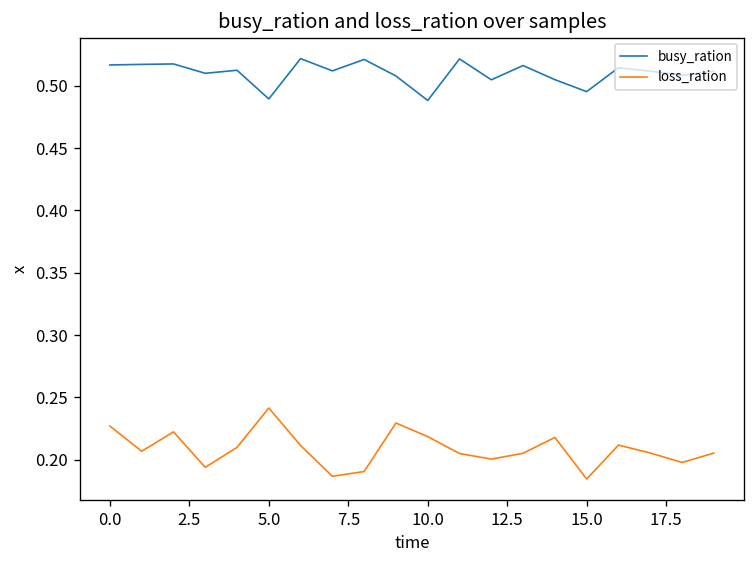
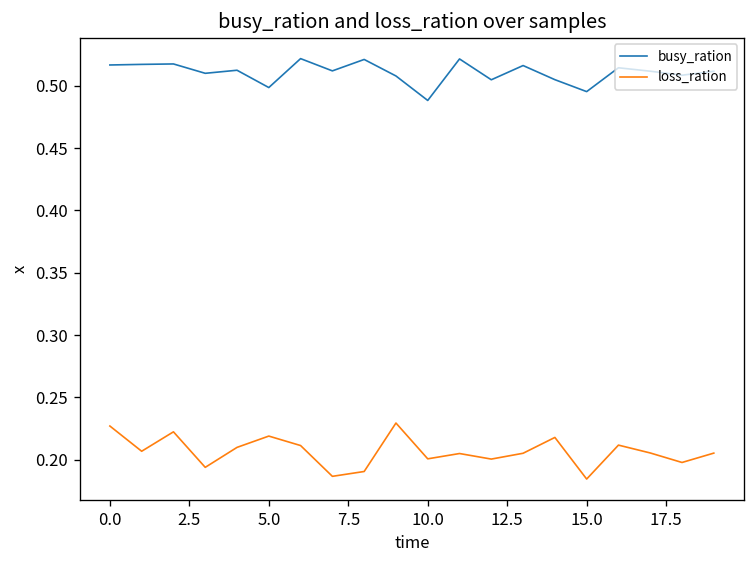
  {
    "busy_ration": {
      "0.0": 0.517,
-     "5.0": 0.489,
+     "5.0": 0.499,
      "10.0": 0.488,
      "15.0": 0.495
    },
    "loss_ration": {
      "0.0": 0.227,
-     "5.0": 0.241,
-     "10.0": 0.219,
+     "5.0": 0.219,
+     "10.0": 0.201,
      "15.0": 0.184
    }
  }
